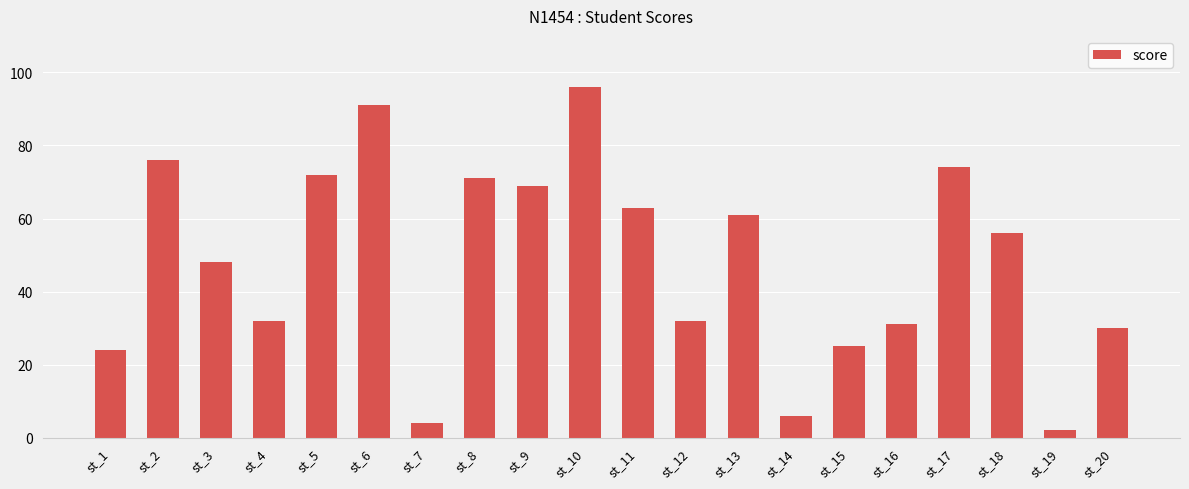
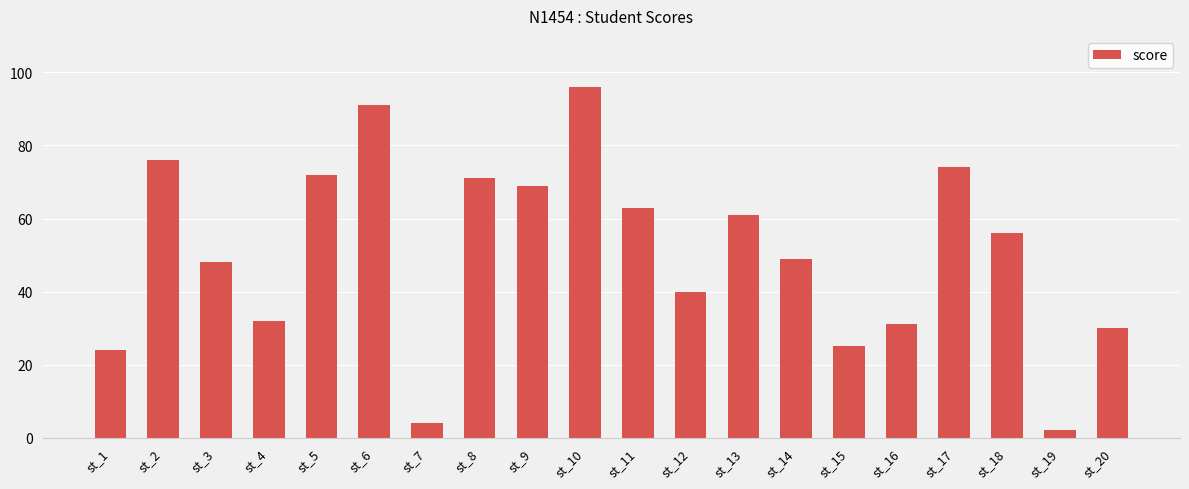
  {
    "st_1": 24,
    "st_2": 76,
    "st_3": 48,
    "st_4": 32,
    "st_5": 72,
    "st_6": 91,
    "st_7": 4,
    "st_8": 71,
    "st_9": 69,
    "st_10": 96,
    "st_11": 63,
-   "st_12": 32,
+   "st_12": 40,
    "st_13": 61,
-   "st_14": 6,
+   "st_14": 49,
    "st_15": 25,
    "st_16": 31,
    "st_17": 74,
    "st_18": 56,
    "st_19": 2,
    "st_20": 30
  }
